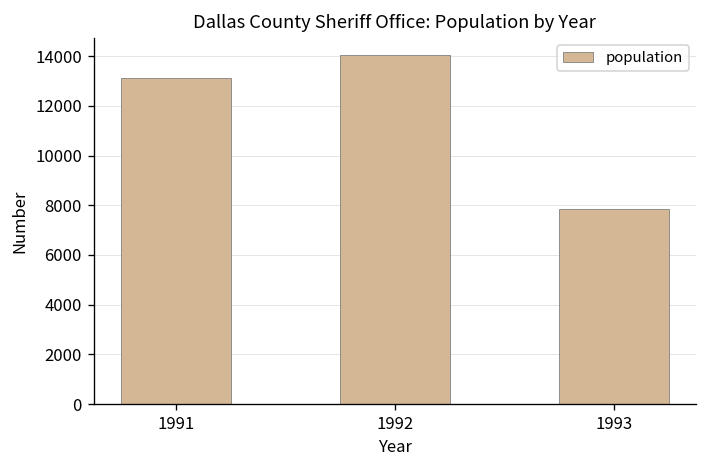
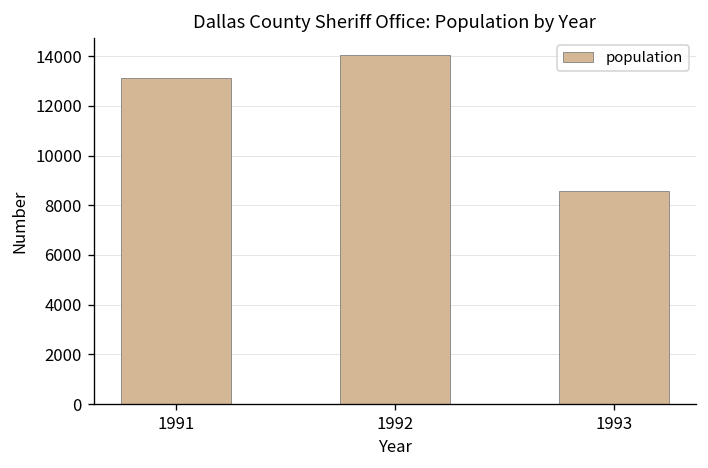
  {
    "1991": 13100,
    "1992": 14000,
-   "1993": 7800
+   "1993": 8600
  }
